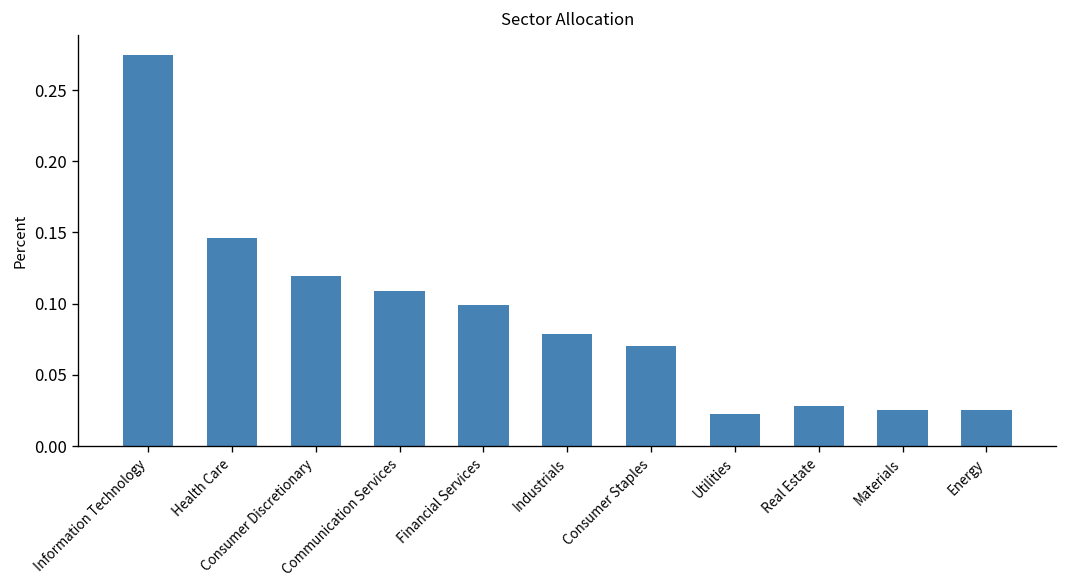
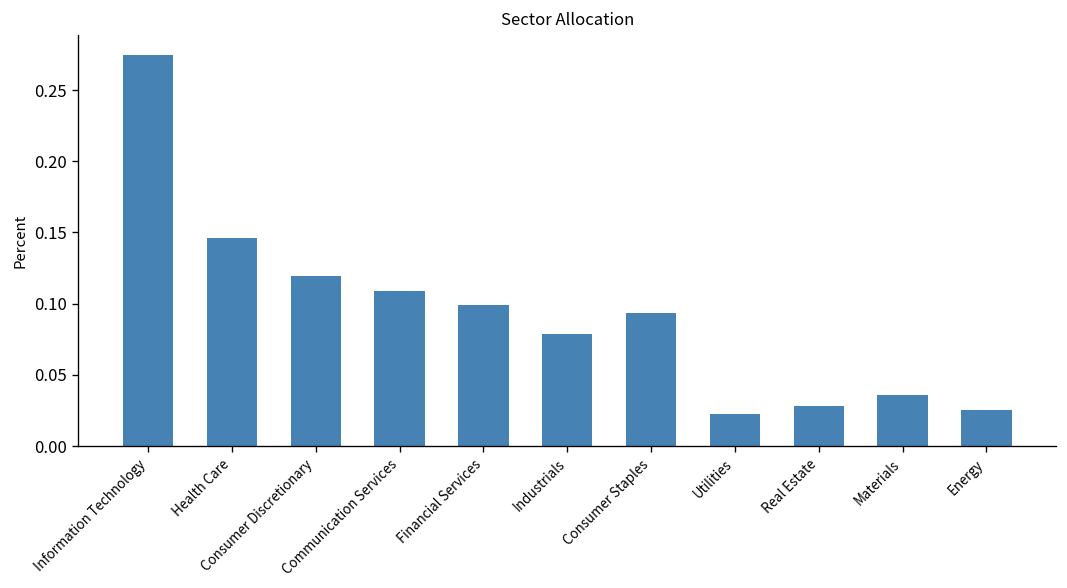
  {
    "Information Technology": 0.275,
    "Health Care": 0.146,
    "Consumer Discretionary": 0.119,
    "Communication Services": 0.109,
    "Financial Services": 0.099,
    "Industrials": 0.079,
-   "Consumer Staples": 0.071,
+   "Consumer Staples": 0.093,
    "Utilities": 0.023,
    "Real Estate": 0.028,
-   "Materials": 0.026,
+   "Materials": 0.036,
    "Energy": 0.025
  }
